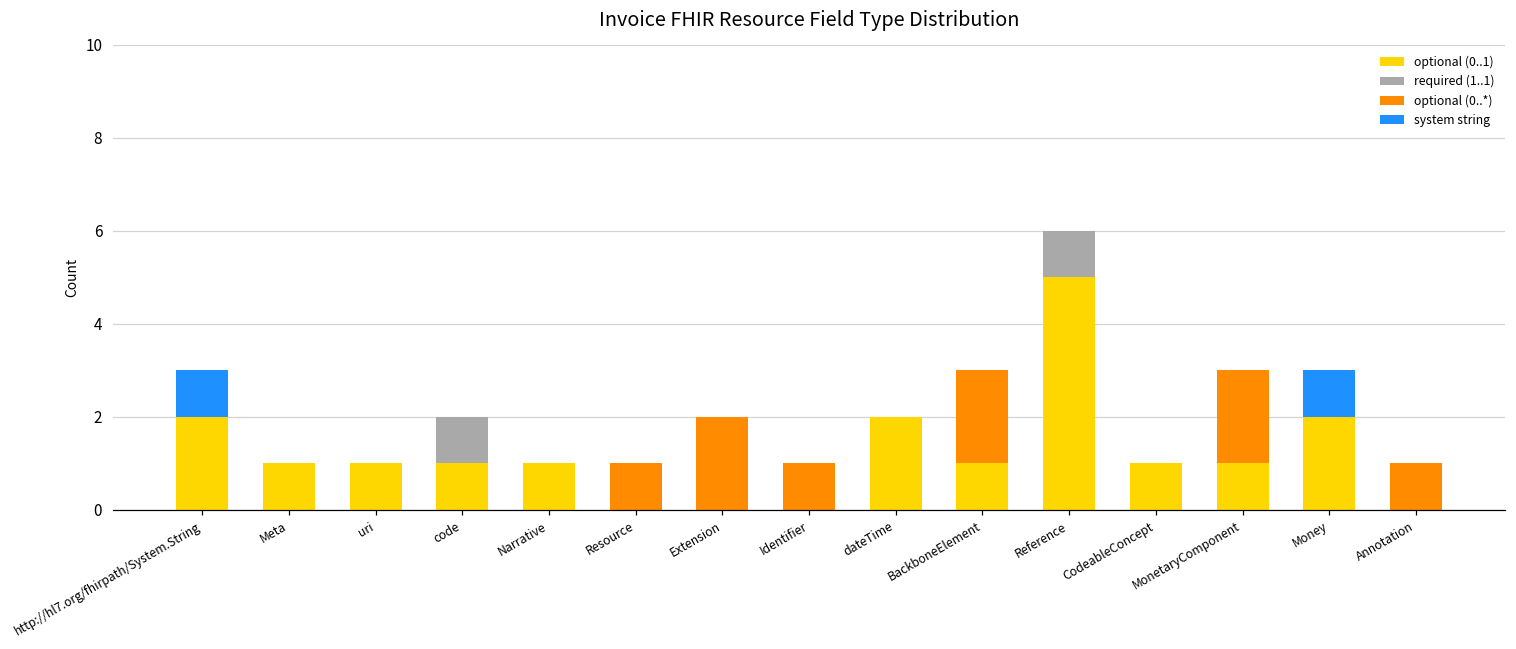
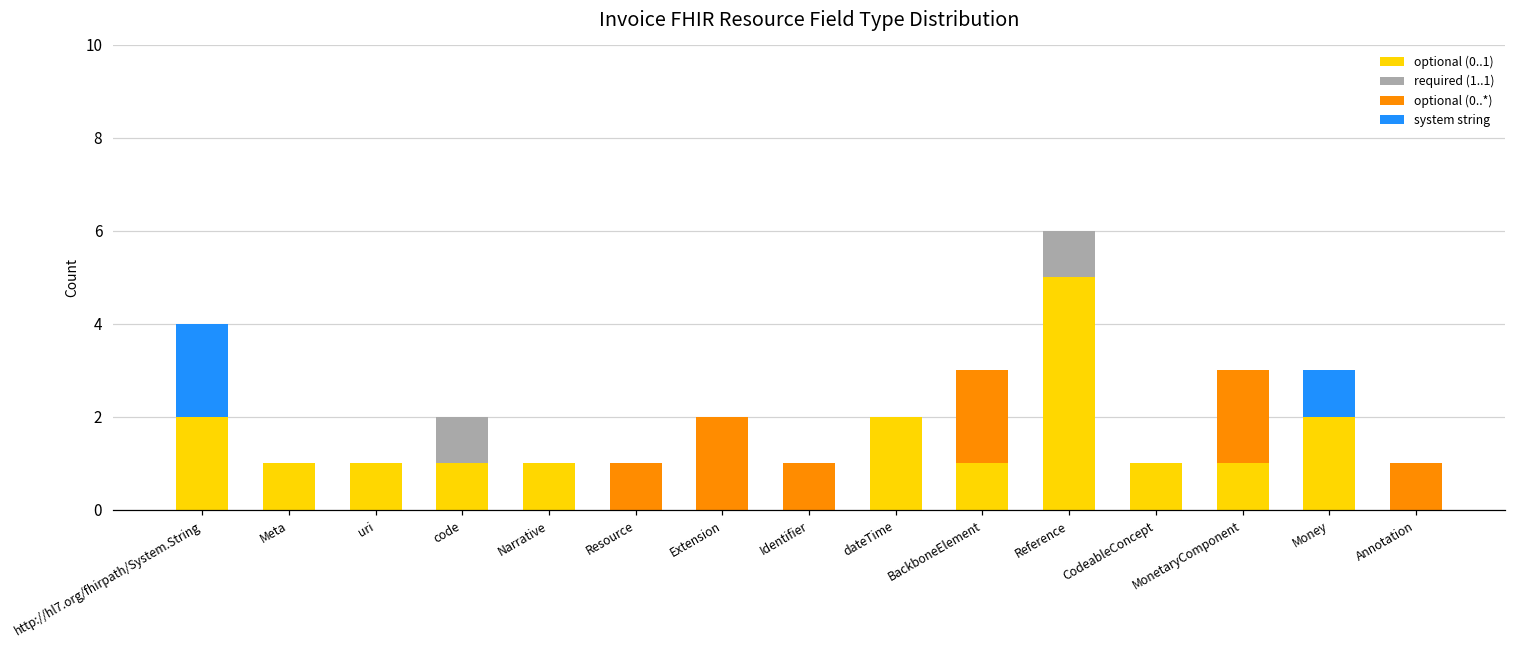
  {
    "optional (0..1)": {
      "http://hl7.org/fhirpath/System.String": 2,
      "Meta": 1,
      "uri": 1,
      "code": 1,
      "Narrative": 1,
      "Resource": 0,
      "Extension": 0,
      "Identifier": 0,
      "dateTime": 2,
      "BackboneElement": 1,
      "Reference": 5,
      "CodeableConcept": 1,
      "MonetaryComponent": 1,
      "Money": 2,
      "Annotation": 0
    },
    "optional (0..*)": {
      "http://hl7.org/fhirpath/System.String": 0,
      "Meta": 0,
      "uri": 0,
      "code": 0,
      "Narrative": 0,
      "Resource": 1,
      "Extension": 2,
      "Identifier": 1,
      "dateTime": 0,
      "BackboneElement": 2,
      "Reference": 0,
      "CodeableConcept": 0,
      "MonetaryComponent": 2,
      "Money": 0,
      "Annotation": 1
    },
    "system string": {
-     "http://hl7.org/fhirpath/System.String": 1,
+     "http://hl7.org/fhirpath/System.String": 2,
      "Meta": 0,
      "uri": 0,
      "code": 0,
      "Narrative": 0,
      "Resource": 0,
      "Extension": 0,
      "Identifier": 0,
      "dateTime": 0,
      "BackboneElement": 0,
      "Reference": 0,
      "CodeableConcept": 0,
      "MonetaryComponent": 0,
      "Money": 1,
      "Annotation": 0
    }
  }
